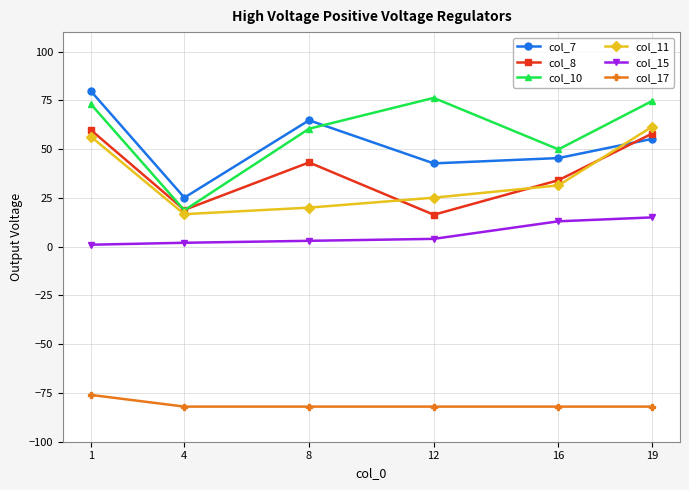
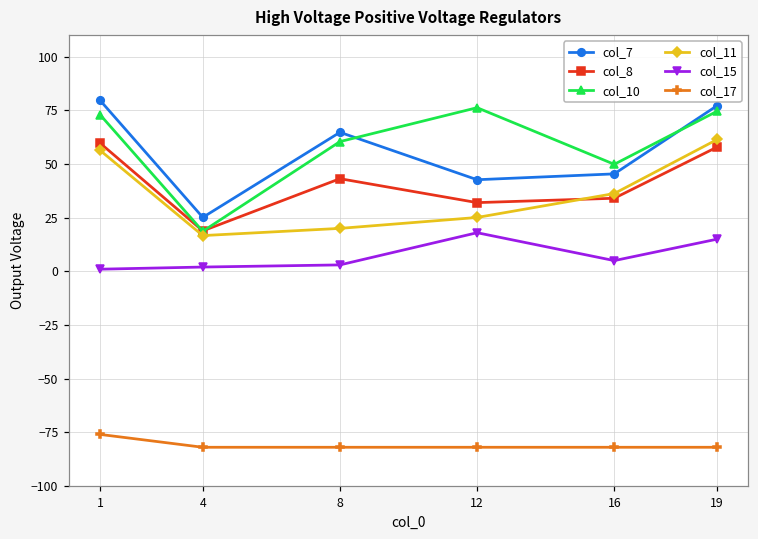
  {
    "col_7": {
      "1": 80,
      "4": 25,
      "8": 65,
      "12": 43,
      "16": 45,
-     "19": 55
+     "19": 77
    },
    "col_8": {
      "1": 60,
      "8": 43,
-     "12": 16,
+     "12": 32,
      "16": 34,
      "19": 58
    },
    "col_10": {
      "1": 73,
      "8": 60,
      "12": 76,
      "16": 50,
      "19": 75
    },
    "col_11": {
      "1": 56,
      "4": 17,
      "8": 20,
      "12": 25,
-     "16": 31,
+     "16": 36,
      "19": 61
    },
    "col_15": {
      "1": 1,
      "4": 2,
      "8": 3,
-     "12": 4,
-     "16": 13,
+     "12": 18,
+     "16": 5,
      "19": 15
    },
    "col_17": {
      "1": -76,
      "4": -82,
      "8": -82,
      "12": -82,
      "16": -82,
      "19": -82
    }
  }
